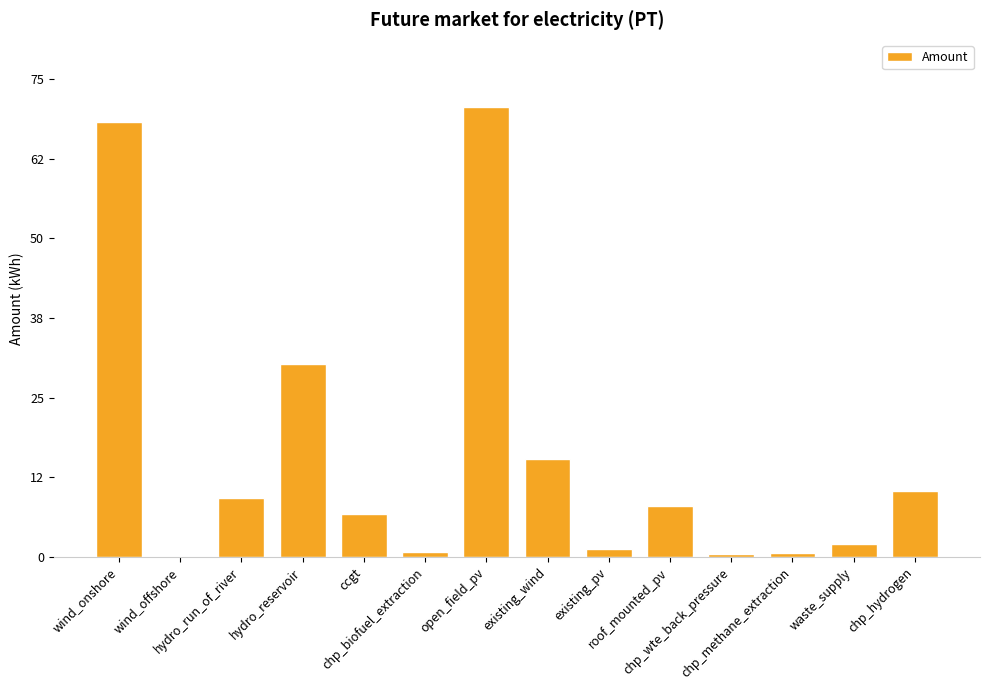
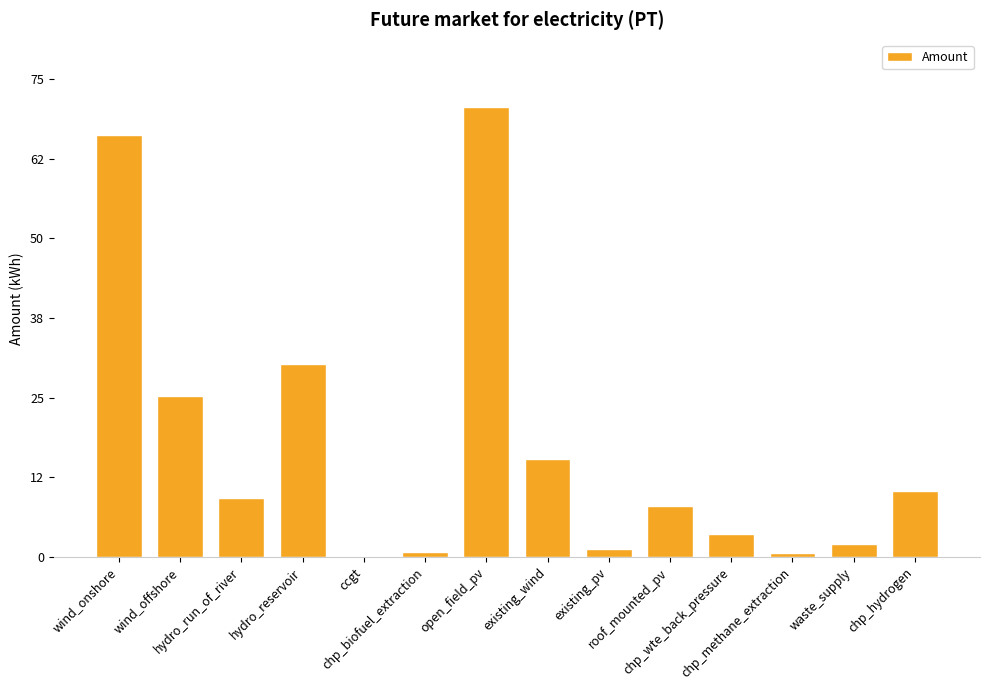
  {
-   "wind_onshore": 68,
-   "wind_offshore": 0,
+   "wind_onshore": 66,
+   "wind_offshore": 25,
    "hydro_run_of_river": 9,
    "hydro_reservoir": 30,
-   "ccgt": 7,
+   "ccgt": 0,
    "chp_biofuel_extraction": 1,
    "open_field_pv": 71,
    "existing_wind": 15,
    "existing_pv": 1,
    "roof_mounted_pv": 8,
-   "chp_wte_back_pressure": 0,
+   "chp_wte_back_pressure": 4,
    "chp_methane_extraction": 1,
    "waste_supply": 2,
    "chp_hydrogen": 10
  }
